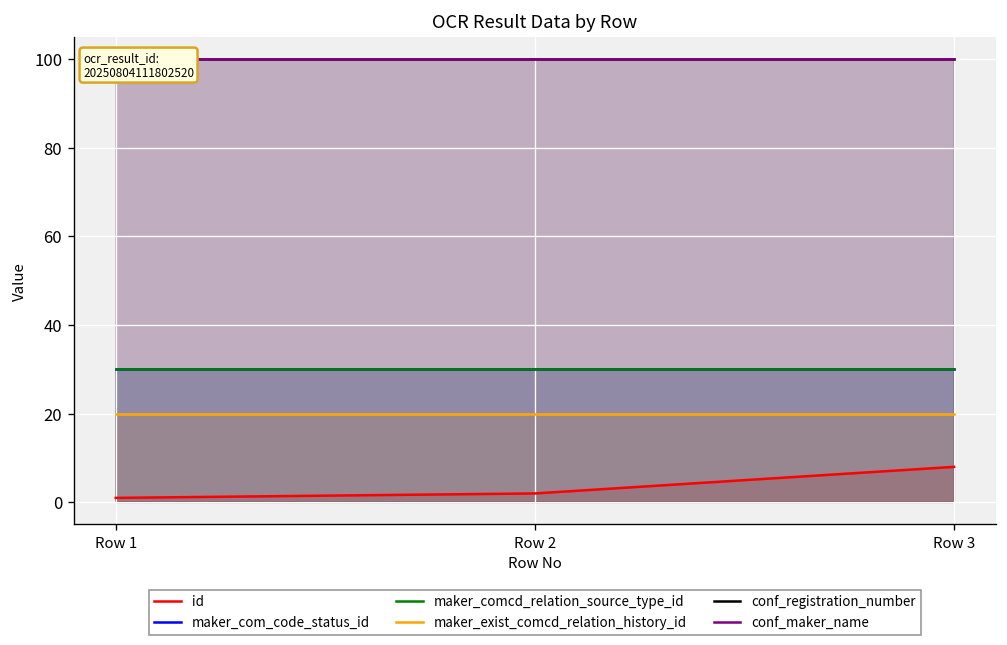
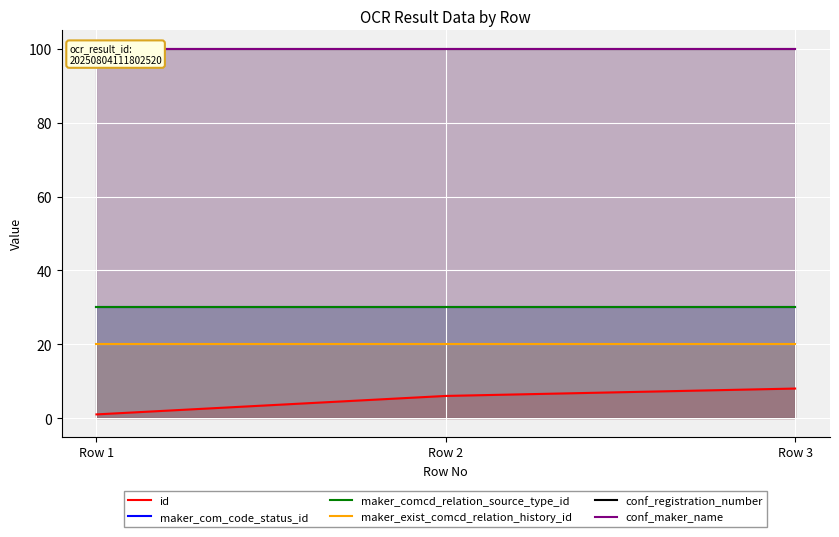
  {
    "id": {
      "Row 1": 1,
-     "Row 2": 2,
+     "Row 2": 6,
      "Row 3": 8
    },
    "maker_comcd_relation_source_type_id": {
      "Row 1": 30,
      "Row 2": 30,
      "Row 3": 30
    },
    "maker_exist_comcd_relation_history_id": {
      "Row 1": 20,
      "Row 2": 20,
      "Row 3": 20
    },
    "conf_maker_name": {
      "Row 2": 100,
      "Row 3": 100
    }
  }
